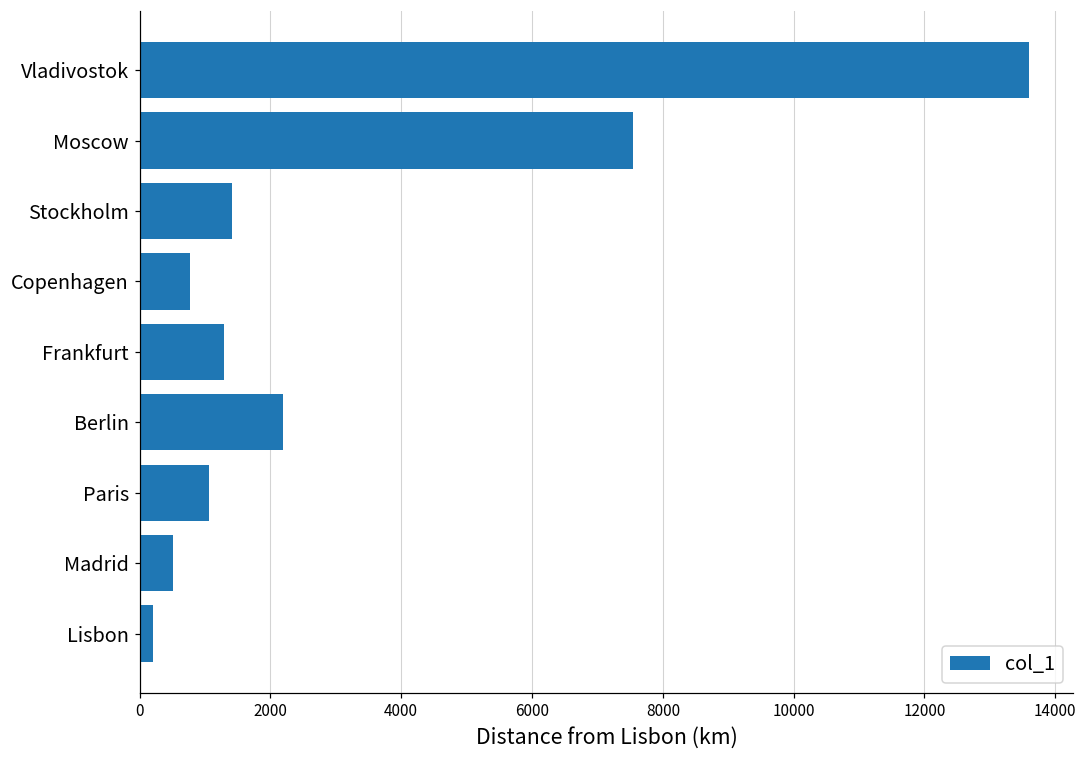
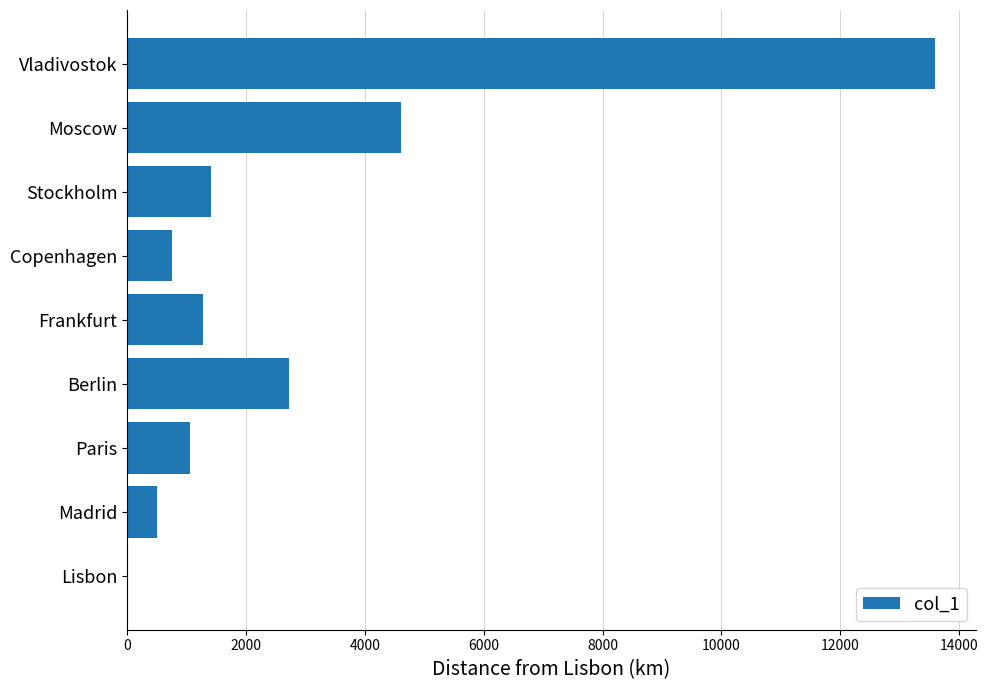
  {
    "Vladivostok": 13600,
-   "Moscow": 7500,
+   "Moscow": 4600,
    "Stockholm": 1400,
    "Copenhagen": 800,
    "Frankfurt": 1300,
-   "Berlin": 2200,
+   "Berlin": 2700,
    "Paris": 1100,
    "Madrid": 500,
-   "Lisbon": 200
+   "Lisbon": 0
  }
